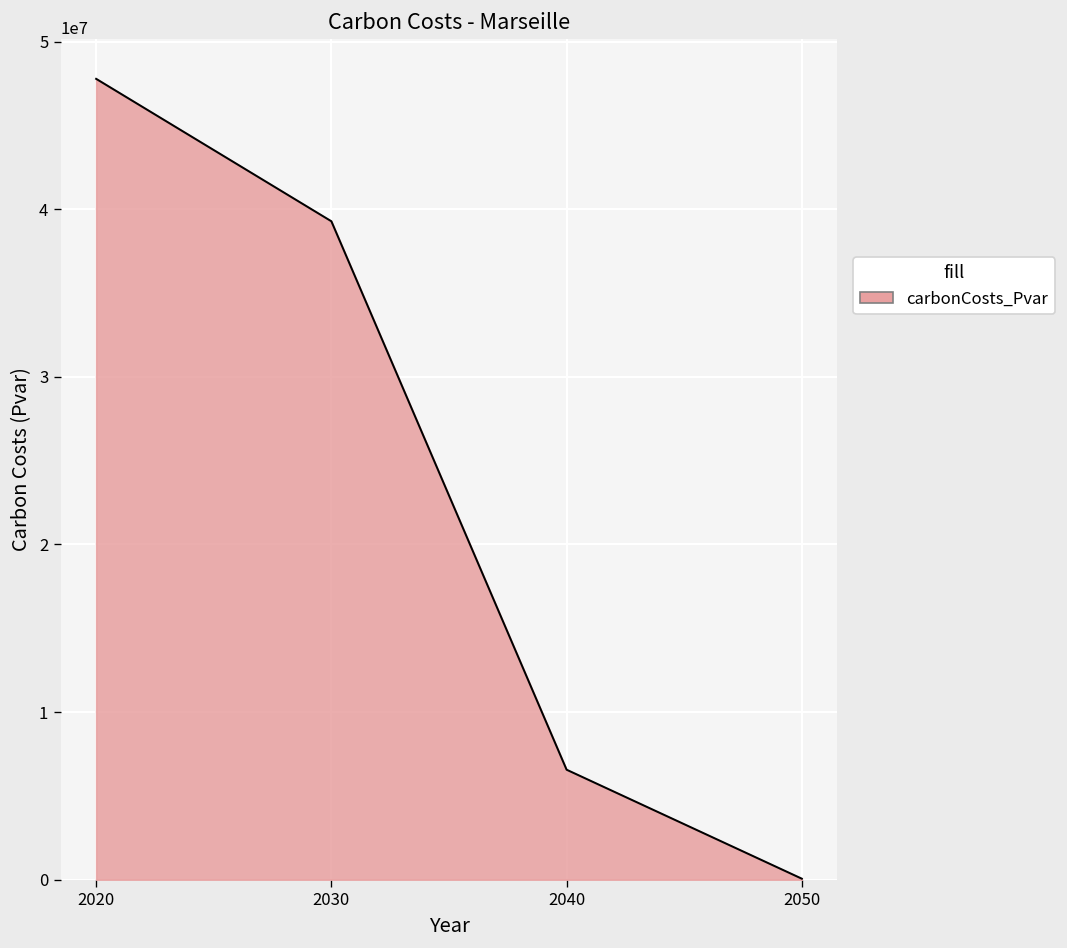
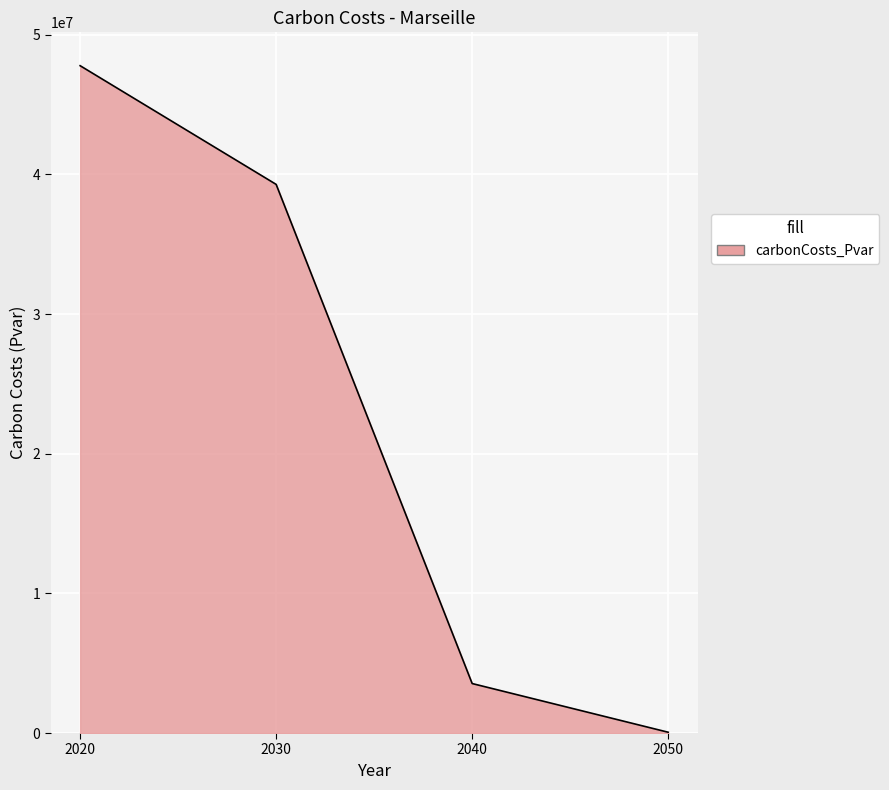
  {
    "2020": 47800000,
    "2030": 39300000,
-   "2040": 6600000,
+   "2040": 3500000,
    "2050": 100000
  }
